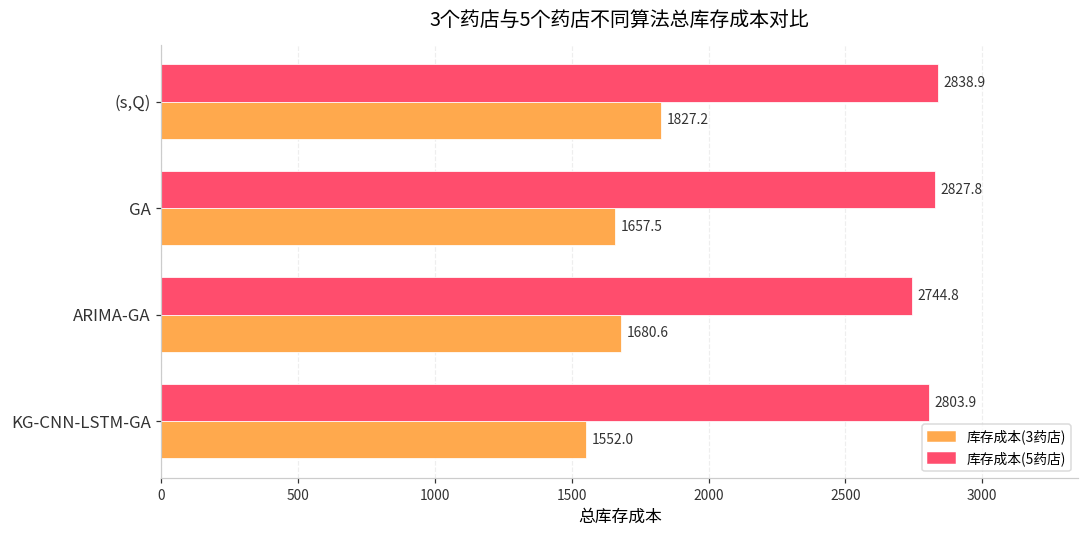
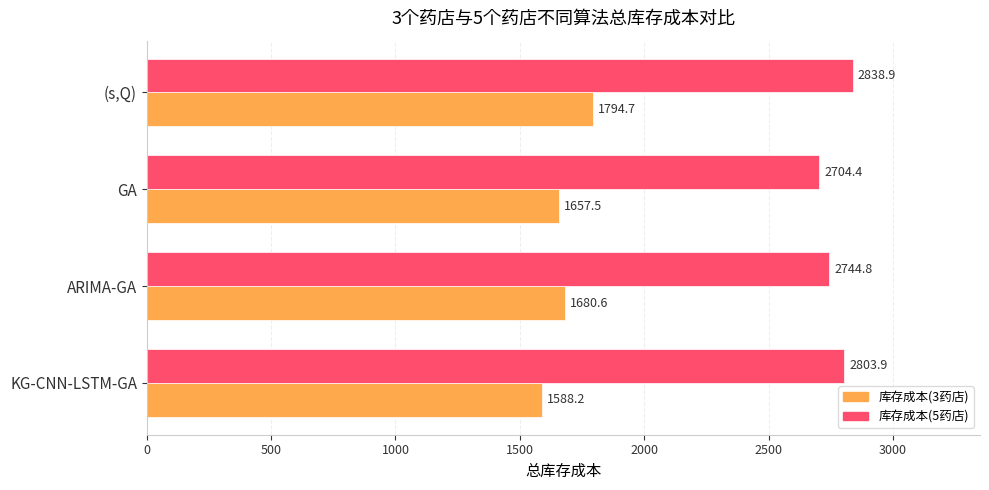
  {
    "库存成本(3药店)": {
-     "(s,Q)": 1827.2,
+     "(s,Q)": 1794.7,
      "GA": 1657.5,
      "ARIMA-GA": 1680.6,
-     "KG-CNN-LSTM-GA": 1552.0
+     "KG-CNN-LSTM-GA": 1588.2
    },
    "库存成本(5药店)": {
      "(s,Q)": 2838.9,
-     "GA": 2827.8,
+     "GA": 2704.4,
      "ARIMA-GA": 2744.8,
      "KG-CNN-LSTM-GA": 2803.9
    }
  }
